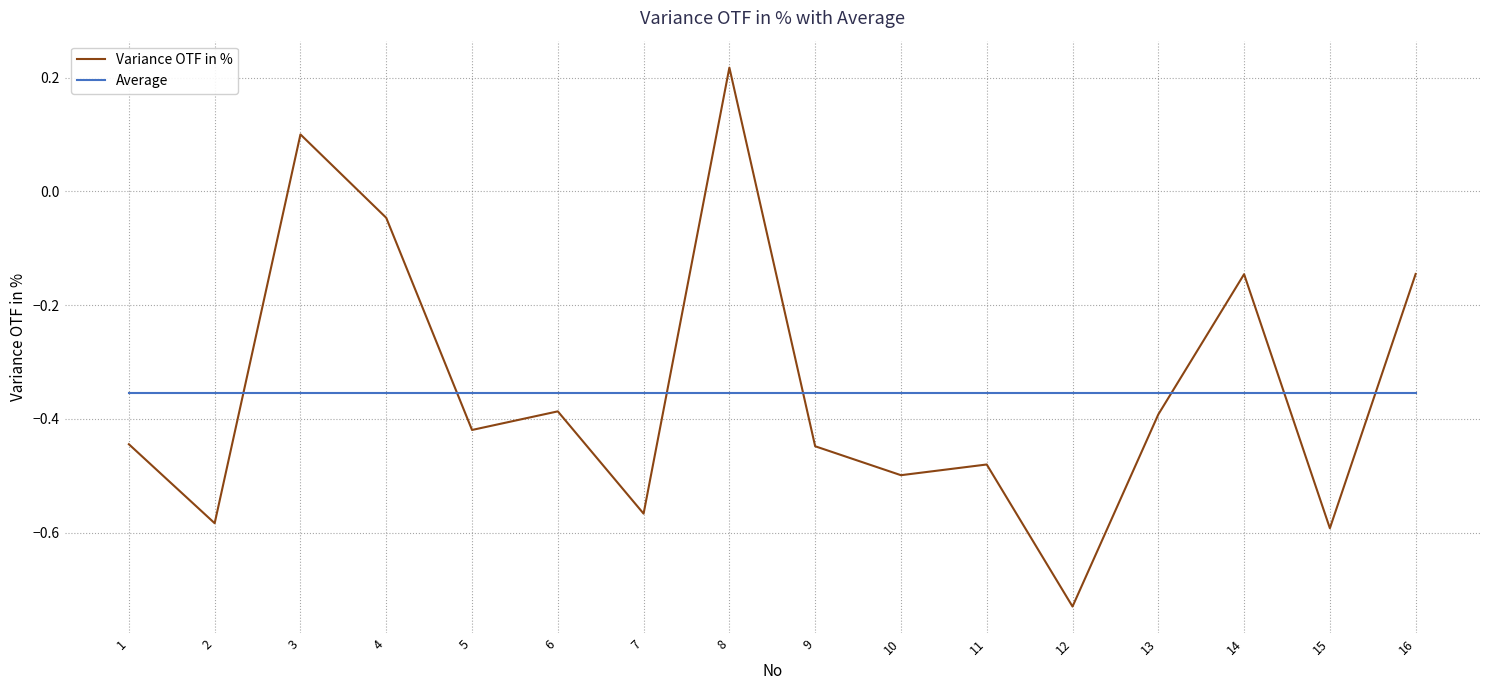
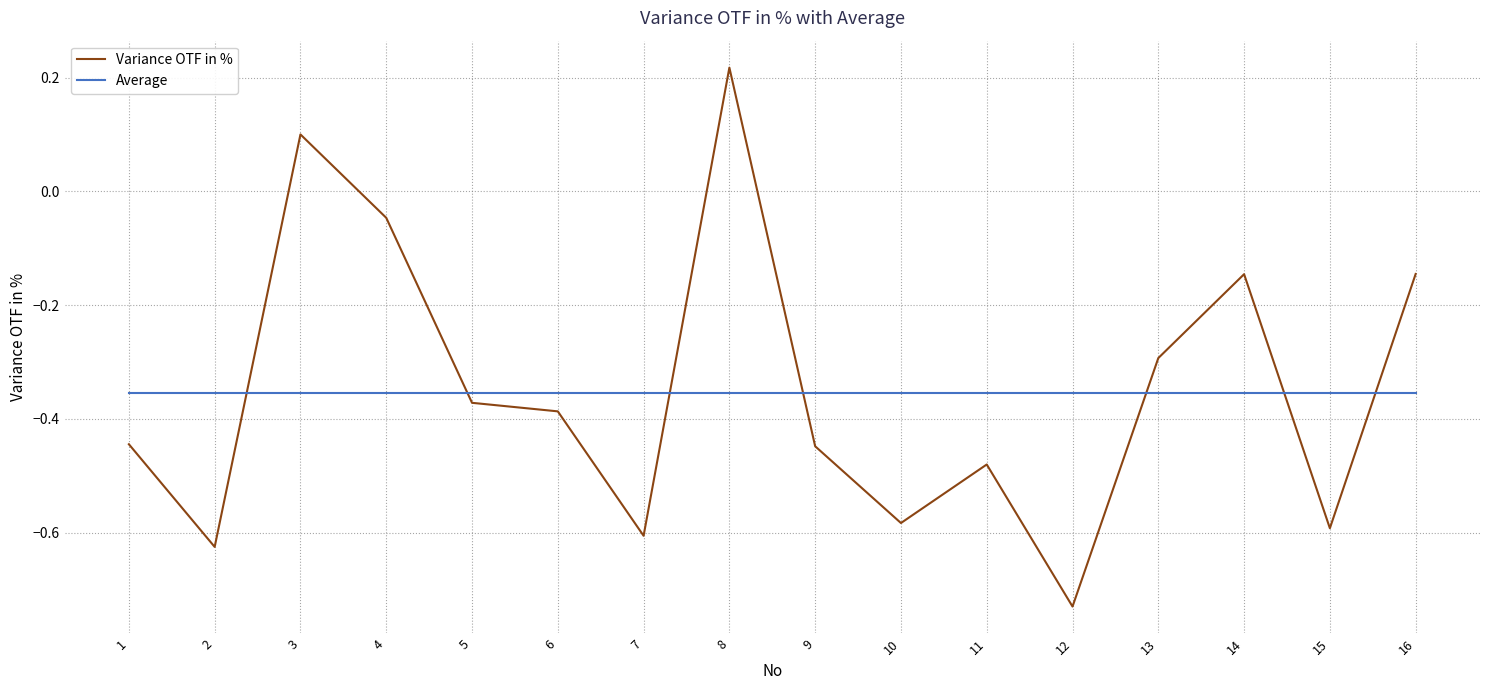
  {
    "Variance OTF in %": {
      "1": -0.44,
-     "2": -0.58,
+     "2": -0.62,
      "3": 0.10,
      "4": -0.05,
-     "5": -0.42,
+     "5": -0.37,
      "6": -0.39,
-     "7": -0.57,
+     "7": -0.61,
      "8": 0.22,
      "9": -0.45,
-     "10": -0.50,
+     "10": -0.58,
      "11": -0.48,
      "12": -0.73,
-     "13": -0.39,
+     "13": -0.29,
      "14": -0.15,
      "15": -0.59,
      "16": -0.15
    },
    "Average": {
      "1": -0.35,
      "2": -0.35,
      "3": -0.35,
      "4": -0.35,
      "5": -0.35,
      "6": -0.35,
      "7": -0.35,
      "8": -0.35,
      "9": -0.35,
      "10": -0.35,
      "11": -0.35,
      "12": -0.35,
      "13": -0.35,
      "14": -0.35,
      "15": -0.35,
      "16": -0.35
    }
  }
